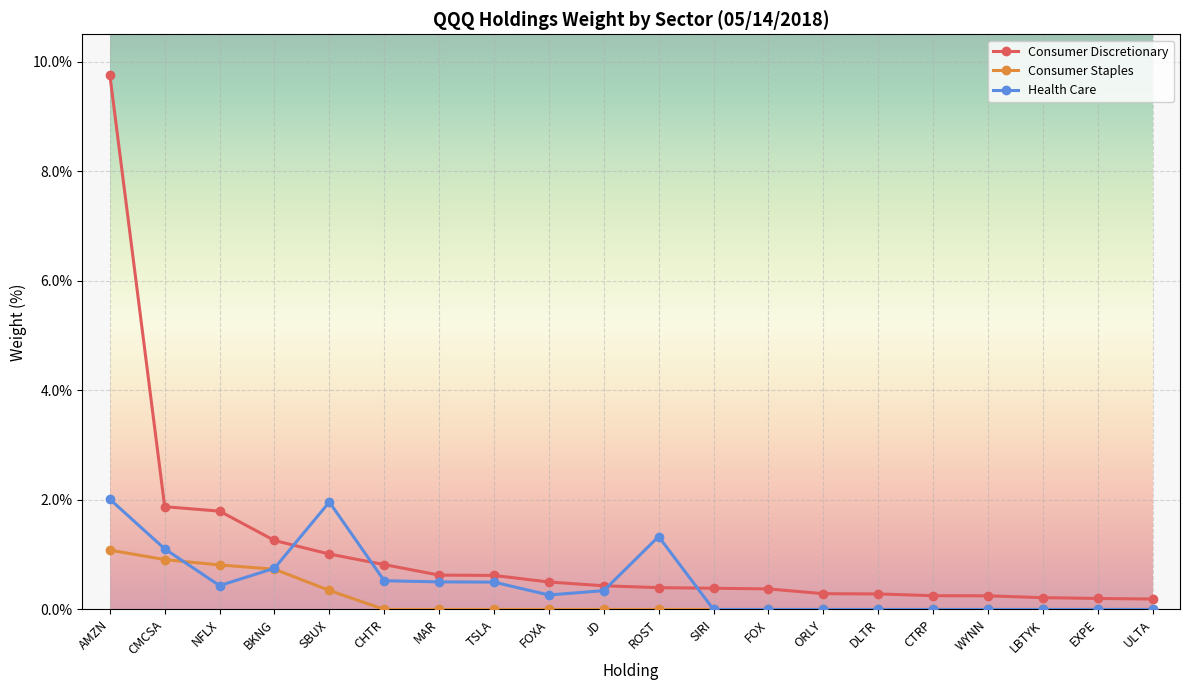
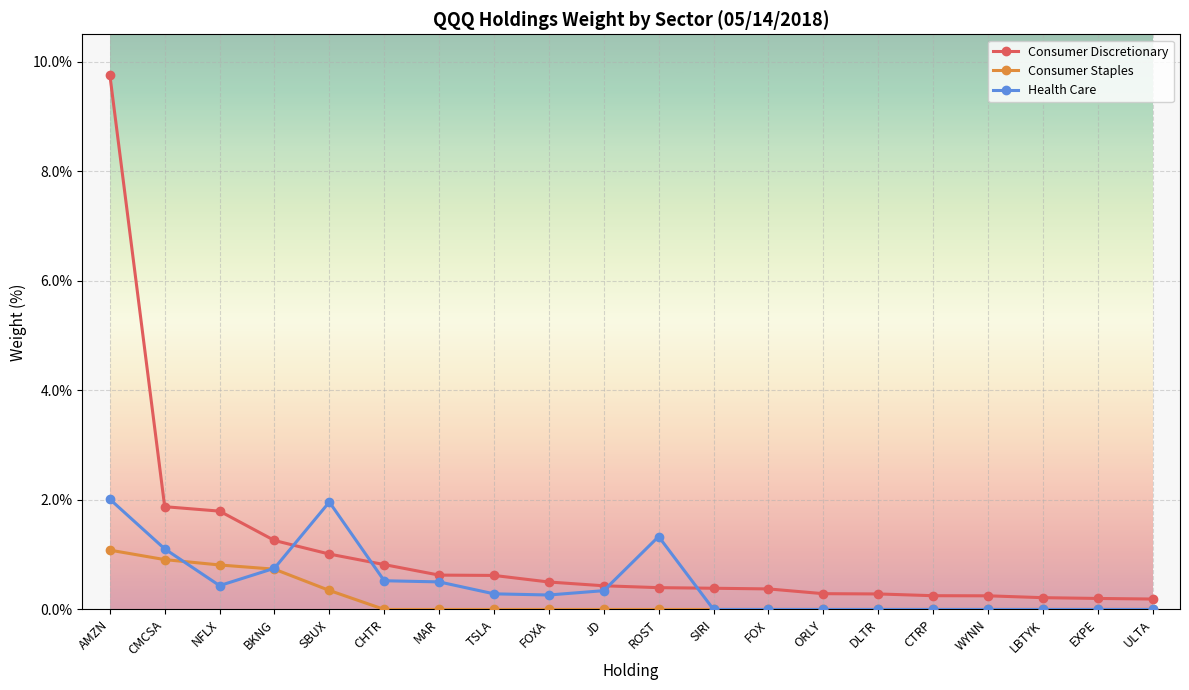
  {
    "Health Care": {
      "AMZN": "2.0%",
      "CMCSA": "1.1%",
      "NFLX": "0.4%",
      "SBUX": "2.0%",
      "CHTR": "0.5%",
      "MAR": "0.5%",
-     "TSLA": "0.5%",
+     "TSLA": "0.3%",
      "FOXA": "0.3%",
      "JD": "0.3%",
      "ROST": "1.3%"
    }
  }
